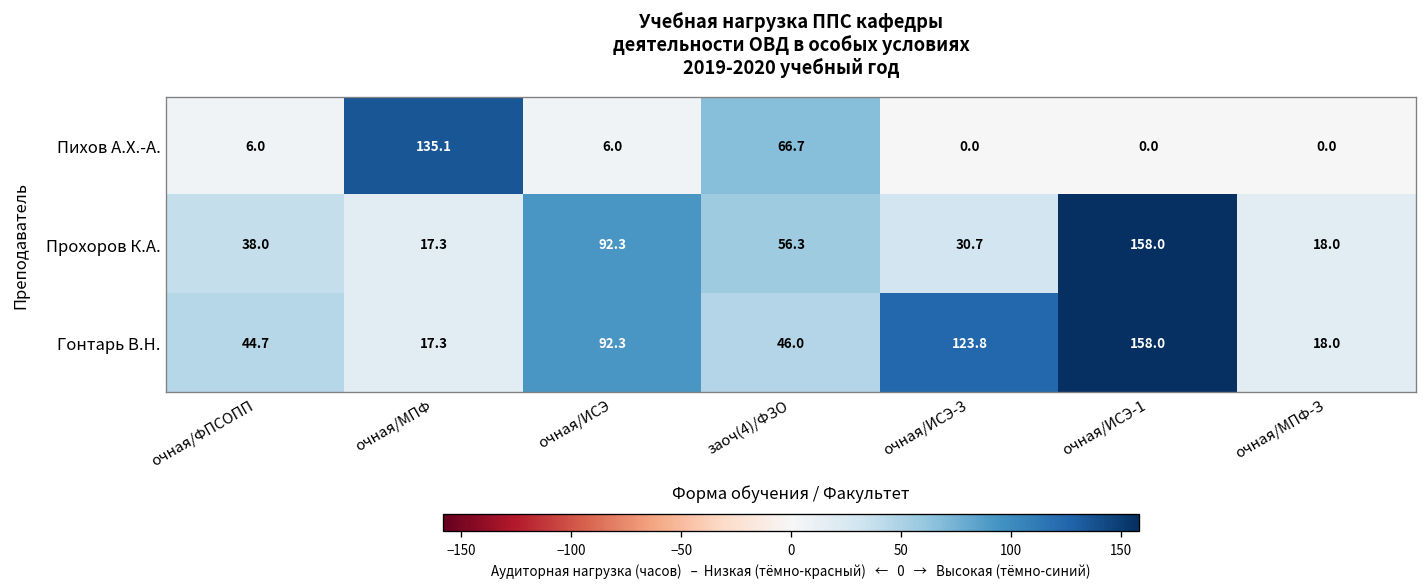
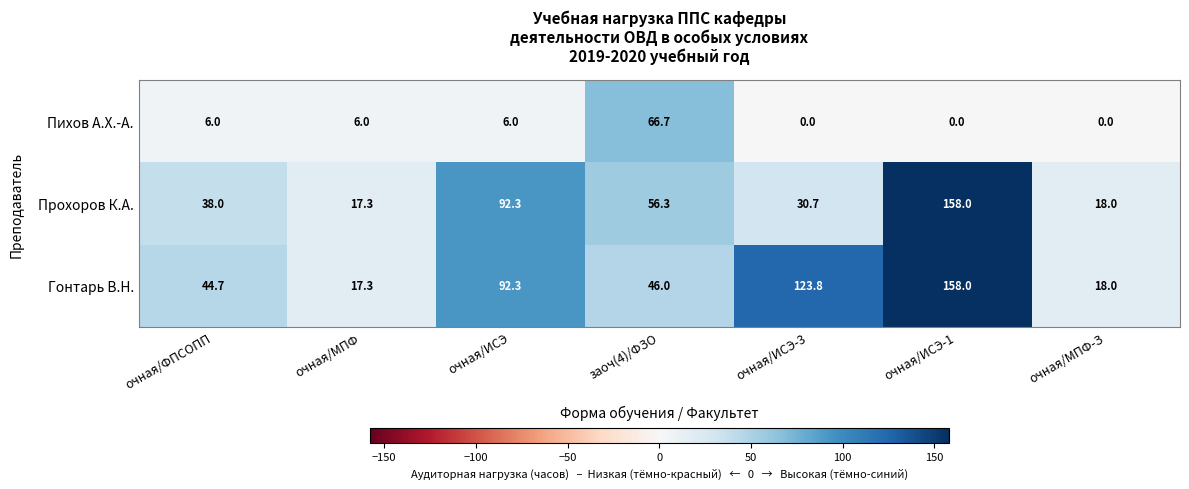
  {
    "Пихов А.Х.-А.": {
      "очная/ФПСОПП": 6.0,
-     "очная/МПФ": 135.1,
+     "очная/МПФ": 6.0,
      "очная/ИСЭ": 6.0,
      "заоч(4)/ФЗО": 66.7,
      "очная/ИСЭ-3": 0.0,
      "очная/ИСЭ-1": 0.0,
      "очная/МПФ-З": 0.0
    },
    "Прохоров К.А.": {
      "очная/ФПСОПП": 38.0,
      "очная/МПФ": 17.3,
      "очная/ИСЭ": 92.3,
      "заоч(4)/ФЗО": 56.3,
      "очная/ИСЭ-3": 30.7,
      "очная/ИСЭ-1": 158.0,
      "очная/МПФ-З": 18.0
    },
    "Гонтарь В.Н.": {
      "очная/ФПСОПП": 44.7,
      "очная/МПФ": 17.3,
      "очная/ИСЭ": 92.3,
      "заоч(4)/ФЗО": 46.0,
      "очная/ИСЭ-3": 123.8,
      "очная/ИСЭ-1": 158.0,
      "очная/МПФ-З": 18.0
    }
  }
